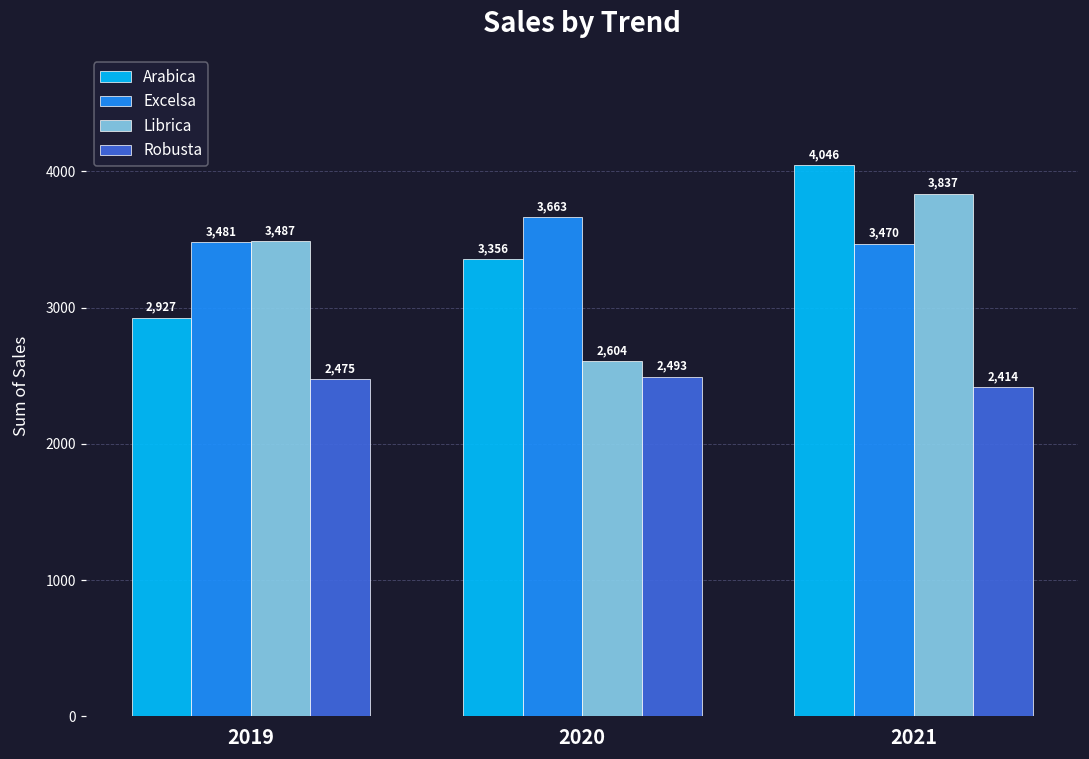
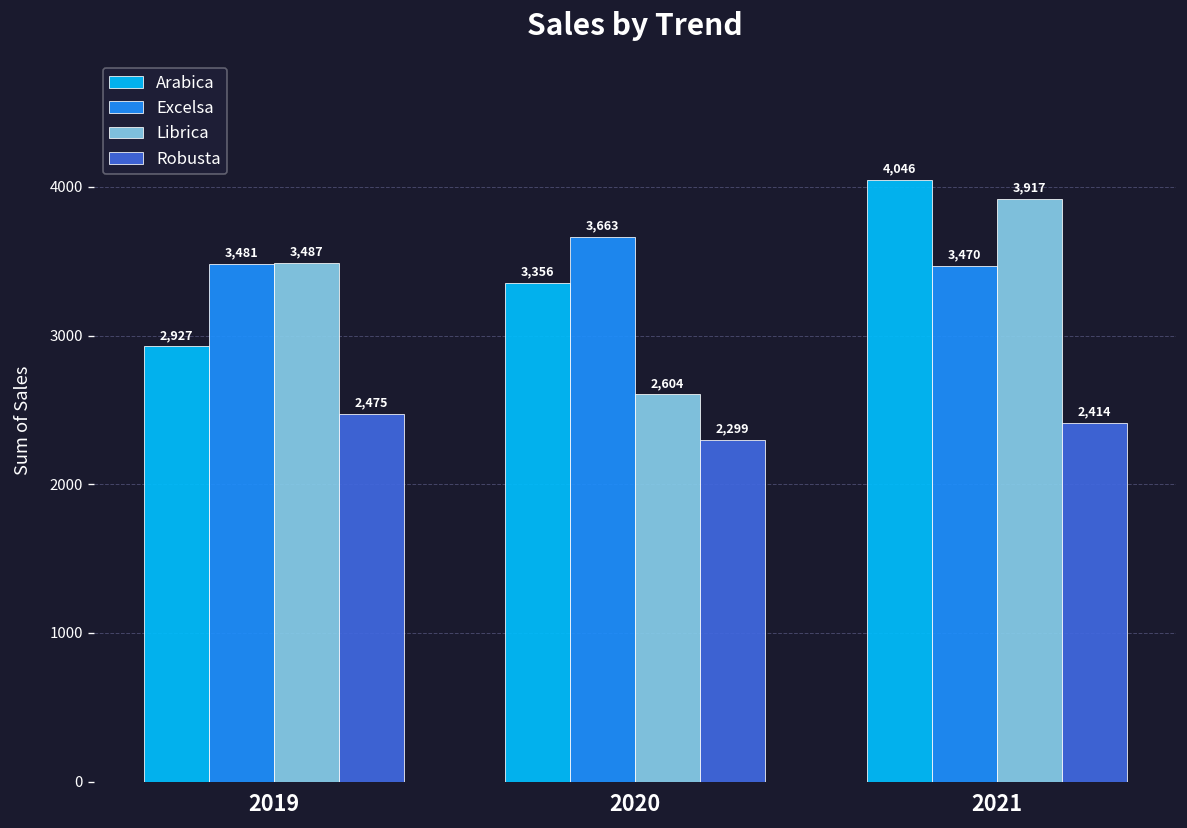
  {
    "Librica": {
      "2019": "3,487",
      "2020": "2,604",
-     "2021": "3,837"
+     "2021": "3,917"
    },
    "Robusta": {
      "2019": "2,475",
-     "2020": "2,493",
+     "2020": "2,299",
      "2021": "2,414"
    }
  }
